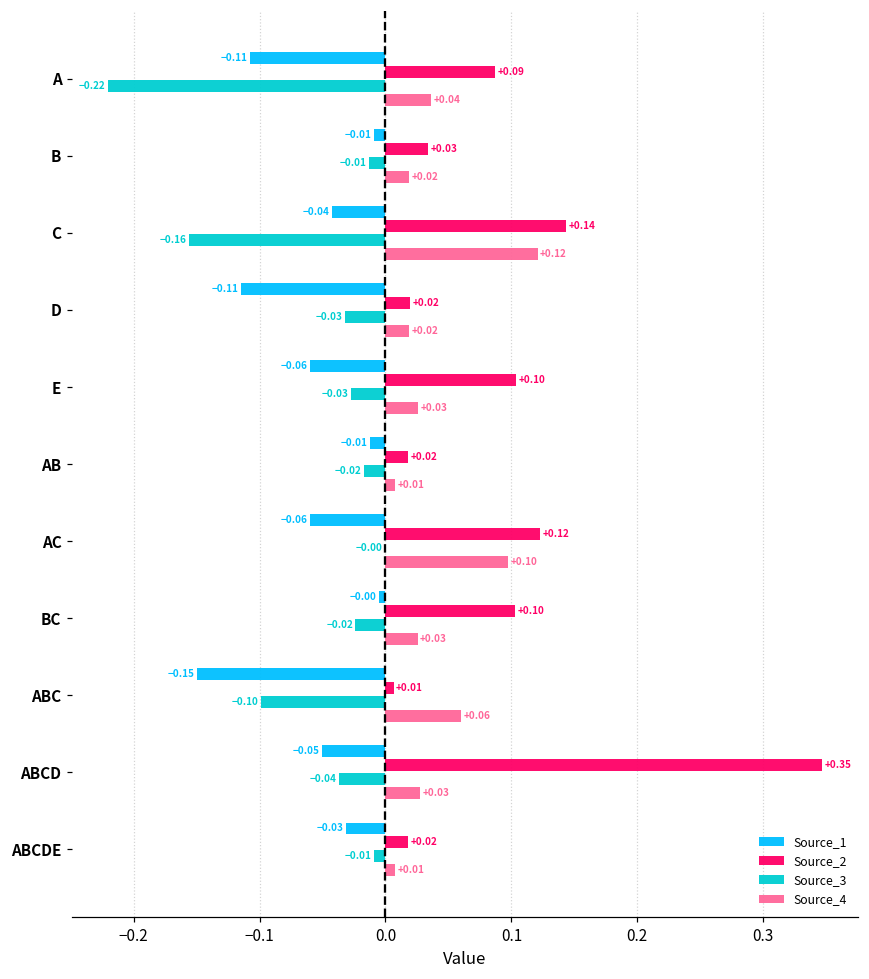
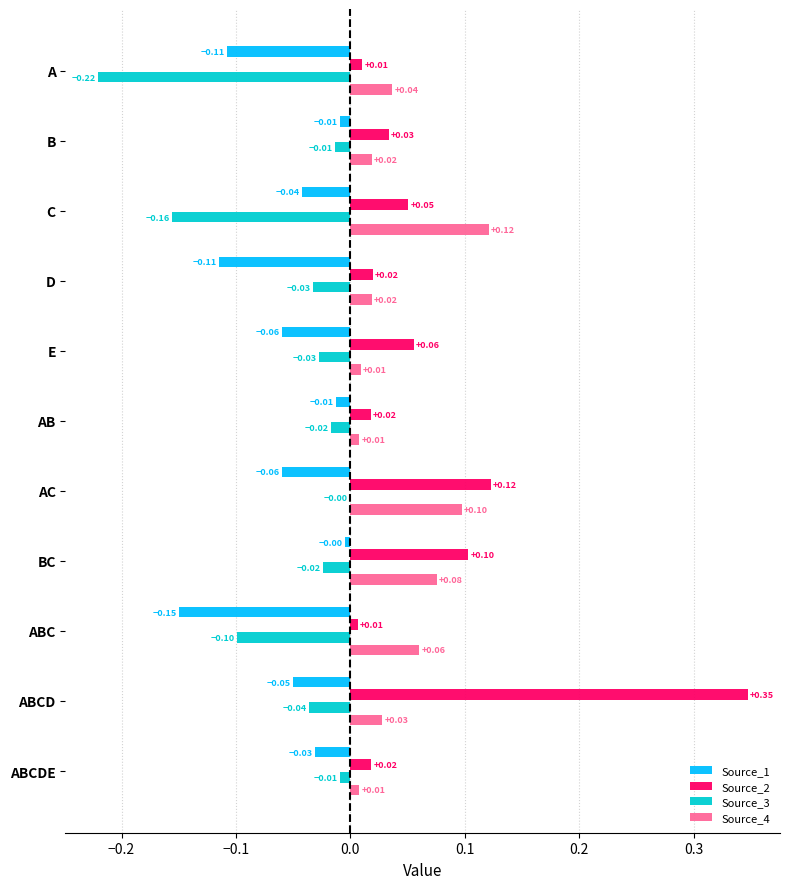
  {
    "Source_2": {
-     "A": "+0.09",
+     "A": "+0.01",
      "B": "+0.03",
-     "C": "+0.14",
+     "C": "+0.05",
      "D": "+0.02",
-     "E": "+0.10",
+     "E": "+0.06",
      "AB": "+0.02",
      "AC": "+0.12",
      "BC": "+0.10",
      "ABC": "+0.01",
      "ABCD": "+0.35",
      "ABCDE": "+0.02"
    },
    "Source_4": {
      "A": "+0.04",
      "B": "+0.02",
      "C": "+0.12",
      "D": "+0.02",
-     "E": "+0.03",
+     "E": "+0.01",
      "AB": "+0.01",
      "AC": "+0.10",
-     "BC": "+0.03",
+     "BC": "+0.08",
      "ABC": "+0.06",
      "ABCD": "+0.03",
      "ABCDE": "+0.01"
    }
  }
